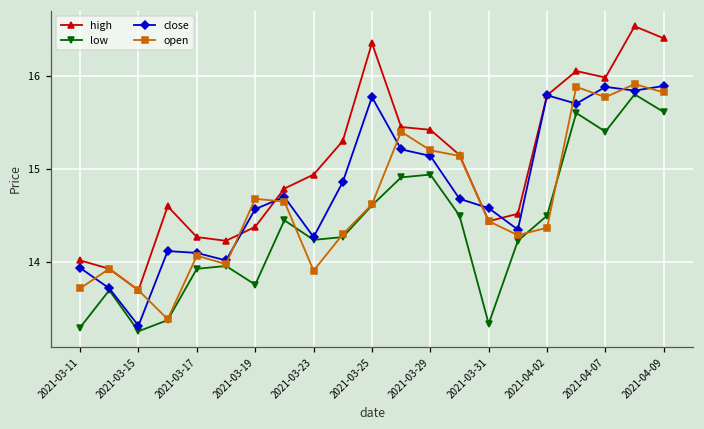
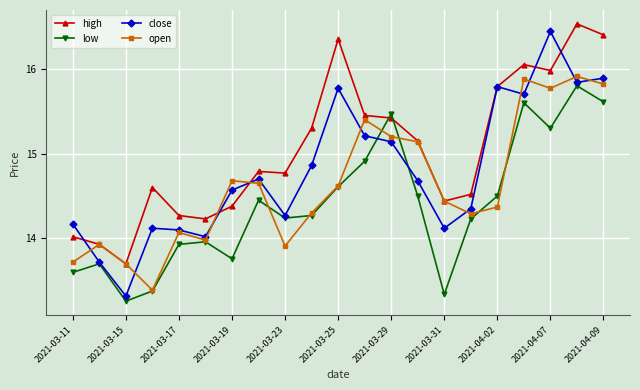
  {
    "high": {
      "2021-03-11": 14.0,
      "2021-03-17": 14.3,
      "2021-03-19": 14.4,
-     "2021-03-23": 14.9,
+     "2021-03-23": 14.8,
      "2021-03-25": 16.4,
      "2021-03-29": 15.4,
      "2021-04-07": 16.0,
      "2021-04-09": 16.4
    },
    "low": {
-     "2021-03-11": 13.3,
+     "2021-03-11": 13.6,
      "2021-03-15": 13.3,
      "2021-03-17": 13.9,
      "2021-03-19": 13.8,
      "2021-03-23": 14.2,
-     "2021-03-29": 14.9,
+     "2021-03-29": 15.5,
      "2021-03-31": 13.3,
      "2021-04-02": 14.5,
-     "2021-04-07": 15.4,
+     "2021-04-07": 15.3,
      "2021-04-09": 15.6
    },
    "close": {
-     "2021-03-11": 13.9,
+     "2021-03-11": 14.2,
      "2021-03-15": 13.3,
      "2021-03-17": 14.1,
      "2021-03-19": 14.6,
      "2021-03-23": 14.3,
      "2021-03-25": 15.8,
      "2021-03-29": 15.1,
-     "2021-03-31": 14.6,
-     "2021-04-07": 15.9,
+     "2021-03-31": 14.1,
+     "2021-04-07": 16.4,
      "2021-04-09": 15.9
    },
    "open": {
      "2021-03-11": 13.7,
      "2021-03-17": 14.1,
      "2021-03-19": 14.7,
      "2021-03-23": 13.9,
      "2021-03-29": 15.2,
      "2021-04-02": 14.4,
      "2021-04-07": 15.8,
      "2021-04-09": 15.8
    }
  }
